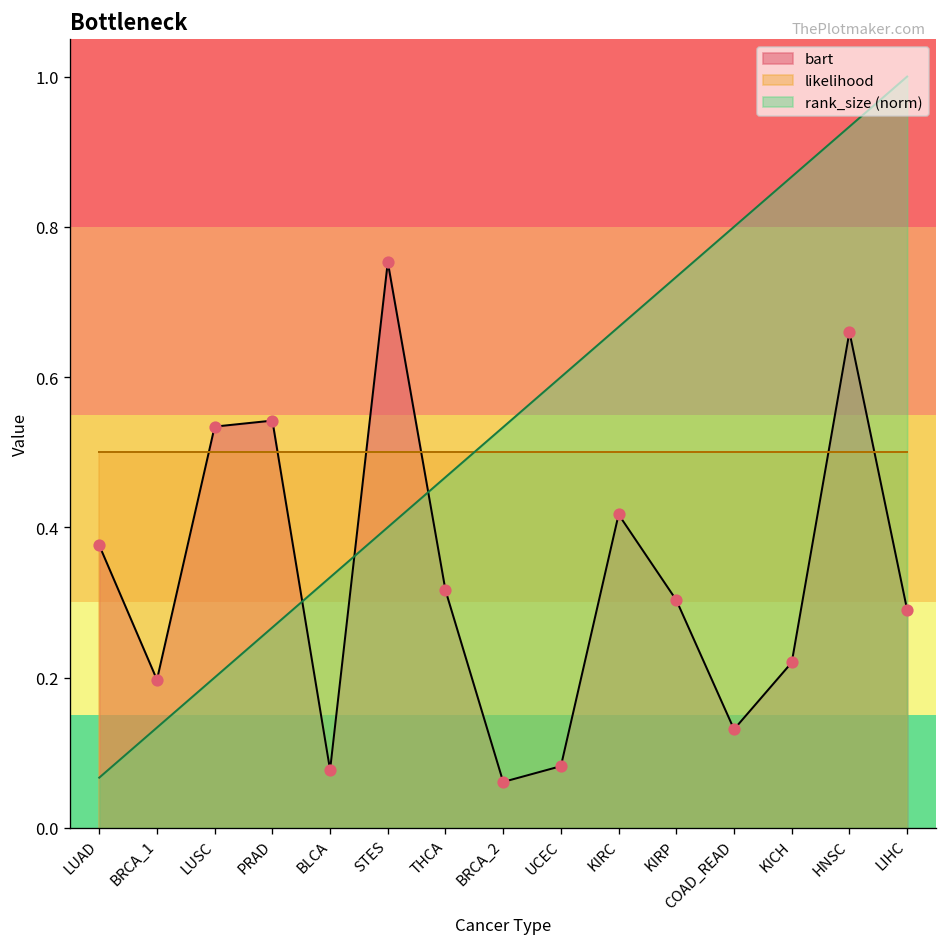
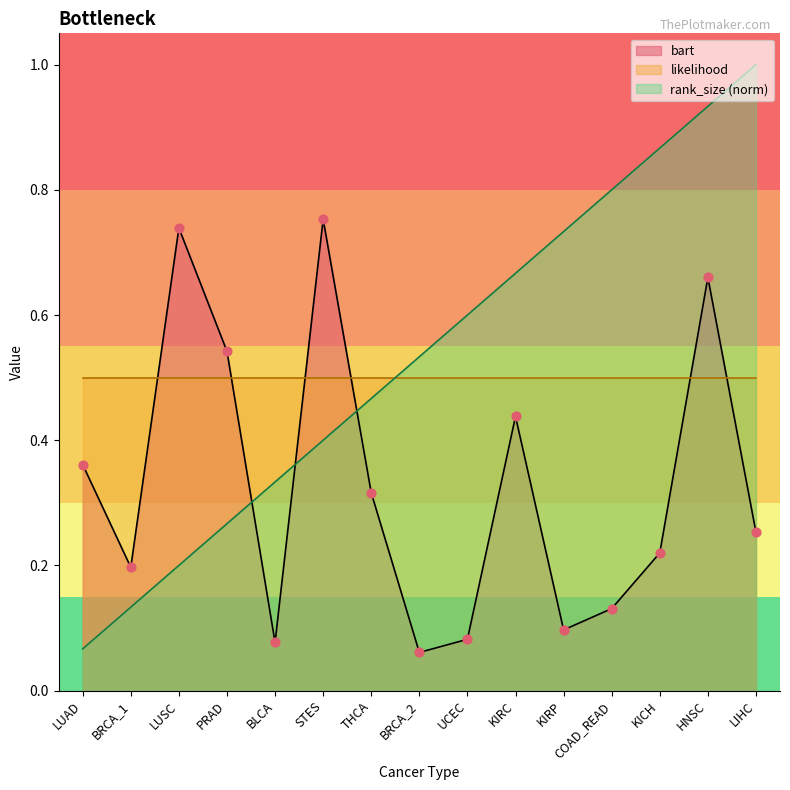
  {
    "bart": {
-     "LUAD": 0.38,
+     "LUAD": 0.36,
      "BRCA_1": 0.20,
-     "LUSC": 0.53,
+     "LUSC": 0.74,
      "PRAD": 0.54,
      "BLCA": 0.08,
      "STES": 0.75,
      "THCA": 0.32,
      "BRCA_2": 0.06,
      "UCEC": 0.08,
-     "KIRC": 0.42,
-     "KIRP": 0.30,
+     "KIRC": 0.44,
+     "KIRP": 0.10,
      "COAD_READ": 0.13,
      "KICH": 0.22,
      "HNSC": 0.66,
-     "LIHC": 0.29
+     "LIHC": 0.25
    },
    "likelihood": {
      "LUAD": 0.50,
      "BRCA_1": 0.50,
      "LUSC": 0.50,
      "PRAD": 0.50,
      "BLCA": 0.50,
      "STES": 0.50,
      "THCA": 0.50,
      "BRCA_2": 0.50,
      "UCEC": 0.50,
      "KIRC": 0.50,
      "KIRP": 0.50,
      "COAD_READ": 0.50,
      "KICH": 0.50,
      "HNSC": 0.50,
      "LIHC": 0.50
    },
    "rank_size (norm)": {
      "LUAD": 0.07,
      "BRCA_1": 0.13,
      "LUSC": 0.20,
      "PRAD": 0.27,
      "BLCA": 0.33,
      "STES": 0.40,
      "THCA": 0.47,
      "BRCA_2": 0.53,
      "UCEC": 0.60,
      "KIRC": 0.67,
      "KIRP": 0.73,
      "COAD_READ": 0.80,
      "KICH": 0.87,
      "HNSC": 0.93
    }
  }
